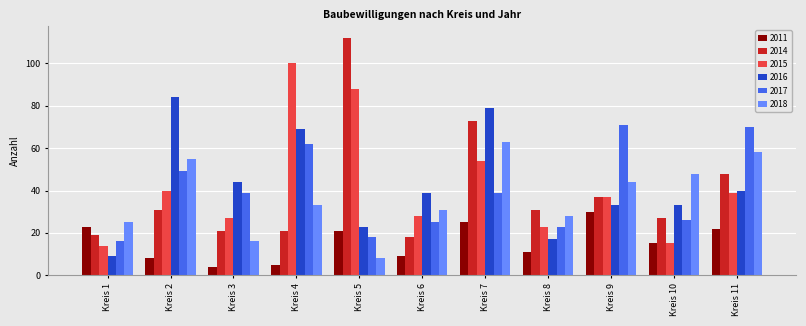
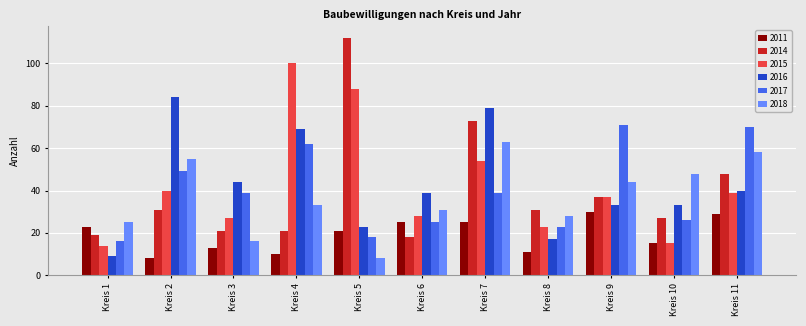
  {
    "2011": {
      "Kreis 1": 23,
      "Kreis 2": 8,
-     "Kreis 3": 4,
-     "Kreis 4": 5,
+     "Kreis 3": 13,
+     "Kreis 4": 10,
      "Kreis 5": 21,
-     "Kreis 6": 9,
+     "Kreis 6": 25,
      "Kreis 7": 25,
      "Kreis 8": 11,
      "Kreis 9": 30,
      "Kreis 10": 15,
-     "Kreis 11": 22
+     "Kreis 11": 29
    }
  }
